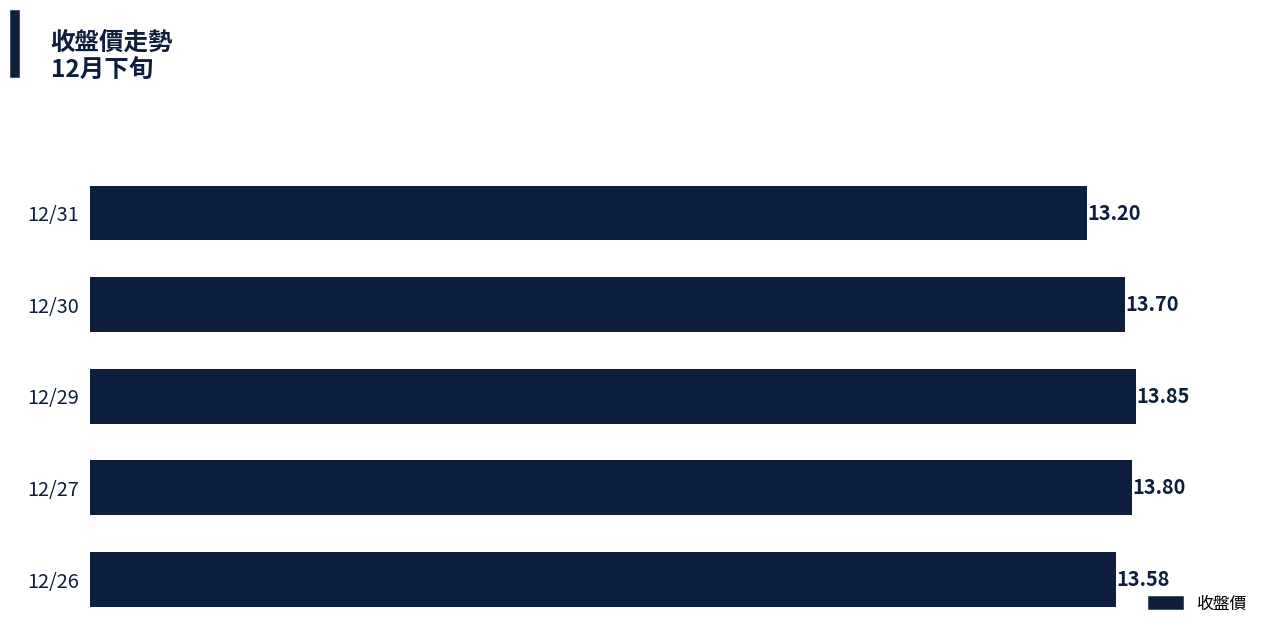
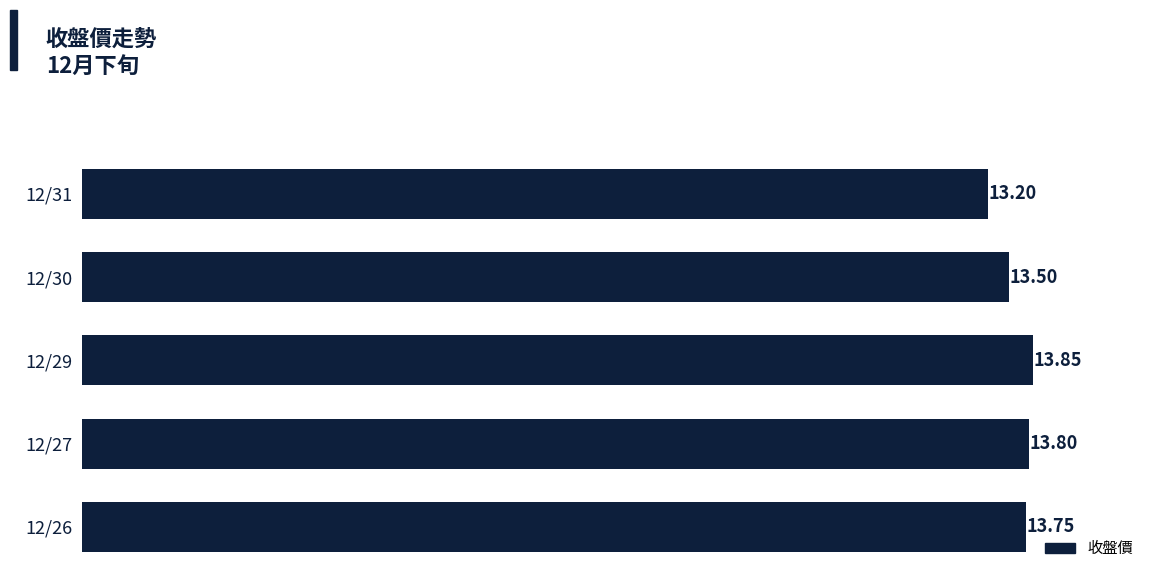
  {
    "12/31": 13.20,
-   "12/30": 13.70,
+   "12/30": 13.50,
    "12/29": 13.85,
    "12/27": 13.80,
-   "12/26": 13.58
+   "12/26": 13.75
  }
